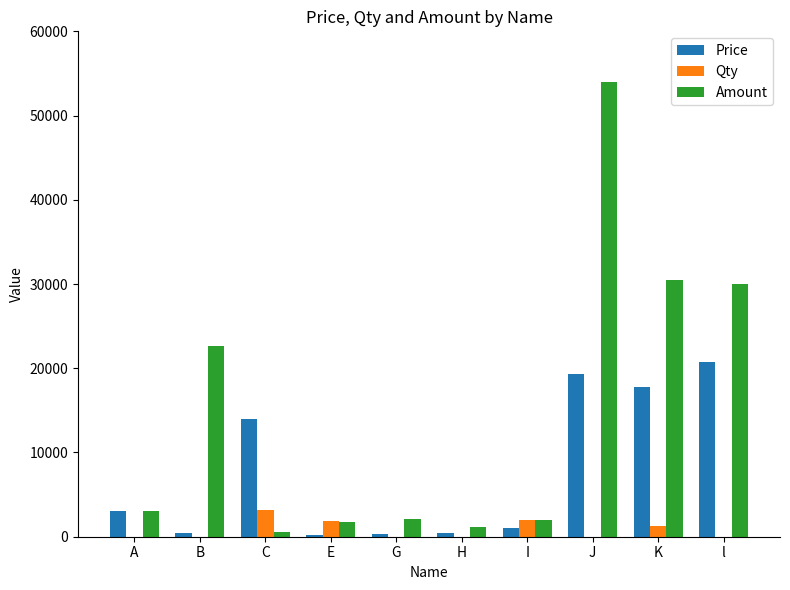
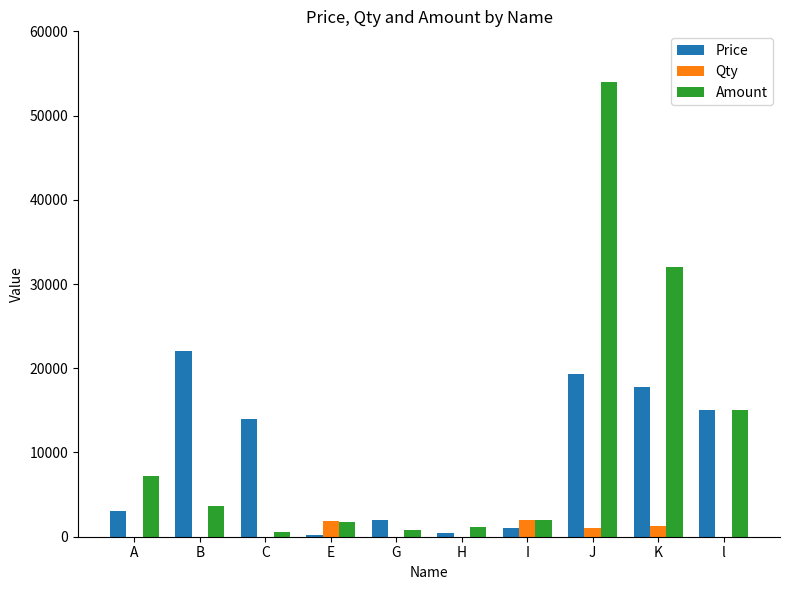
  {
    "Price": {
      "A": 3000,
-     "B": 0,
+     "B": 22000,
      "C": 14000,
-     "G": 0,
+     "G": 2000,
      "H": 1000,
      "I": 1000,
      "J": 19000,
      "K": 18000,
-     "l": 21000
+     "l": 15000
    },
    "Qty": {
-     "C": 3000,
+     "C": 0,
      "E": 2000,
      "I": 2000,
-     "J": 0,
+     "J": 1000,
      "K": 1000
    },
    "Amount": {
-     "A": 3000,
-     "B": 23000,
+     "A": 7000,
+     "B": 4000,
      "C": 1000,
      "E": 2000,
-     "G": 2000,
+     "G": 1000,
      "H": 1000,
      "I": 2000,
      "J": 54000,
-     "K": 30000,
-     "l": 30000
+     "K": 32000,
+     "l": 15000
    }
  }
